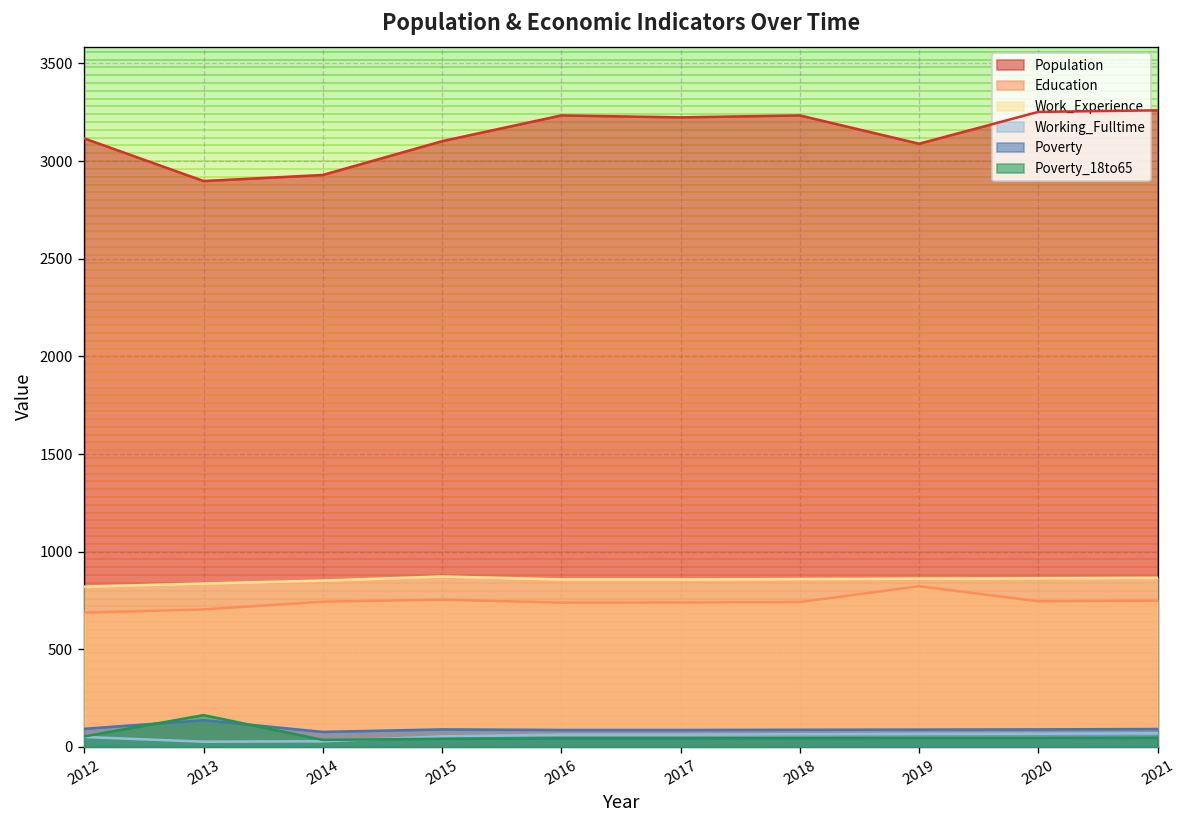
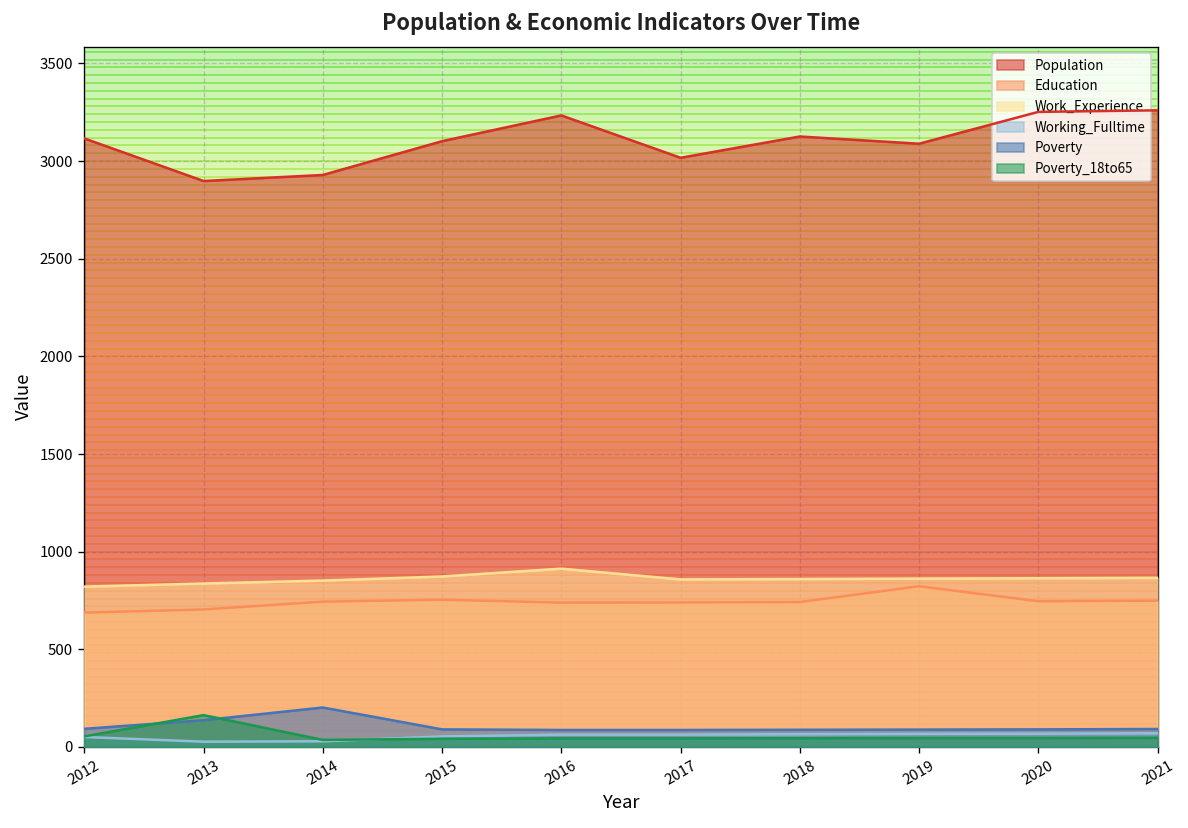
  {
    "Population": {
      "2012": 3120,
      "2013": 2900,
      "2014": 2930,
      "2015": 3100,
      "2016": 3230,
-     "2017": 3220,
-     "2018": 3230,
+     "2017": 3020,
+     "2018": 3130,
      "2019": 3090,
      "2021": 3260
    },
    "Education": {
      "2012": 690,
      "2013": 700,
      "2014": 740,
      "2015": 750,
      "2016": 740,
      "2017": 740,
      "2018": 740,
      "2019": 820,
      "2020": 750,
      "2021": 750
    },
    "Work_Experience": {
      "2012": 820,
      "2013": 840,
      "2014": 850,
      "2015": 870,
-     "2016": 860,
+     "2016": 910,
      "2017": 860,
      "2018": 860,
      "2019": 860,
      "2020": 860,
      "2021": 870
    },
    "Working_Fulltime": {
      "2013": 30,
      "2016": 60,
      "2017": 60,
      "2018": 70,
      "2019": 70,
      "2020": 70,
      "2021": 70
    },
    "Poverty": {
      "2012": 90,
      "2013": 140,
-     "2014": 80,
+     "2014": 200,
      "2015": 90,
      "2016": 90,
      "2017": 90,
      "2018": 90,
      "2019": 90,
      "2020": 90,
      "2021": 90
    },
    "Poverty_18to65": {
      "2013": 160,
      "2016": 40,
      "2017": 40,
      "2018": 50,
      "2019": 50,
      "2020": 50,
      "2021": 50
    }
  }
